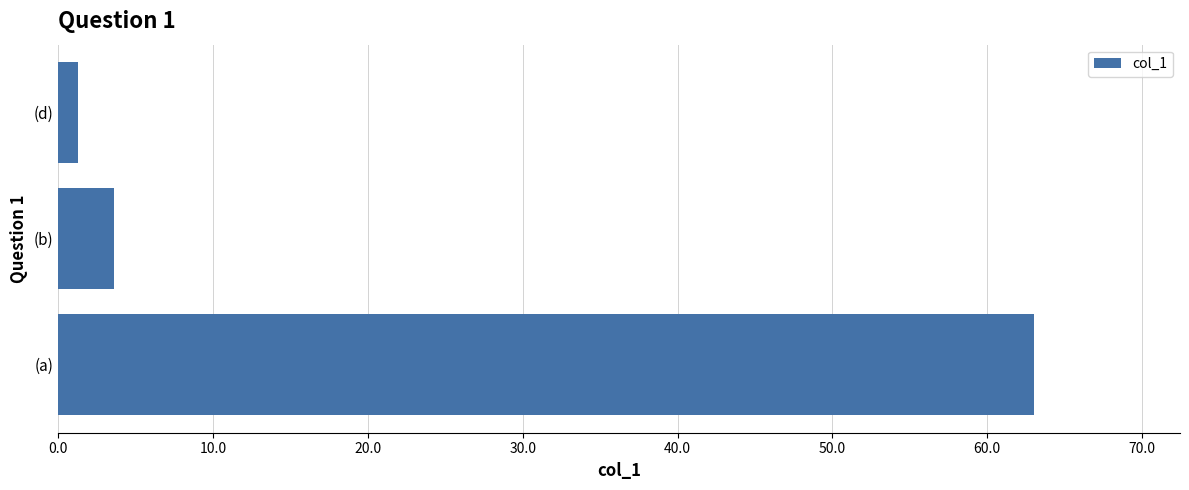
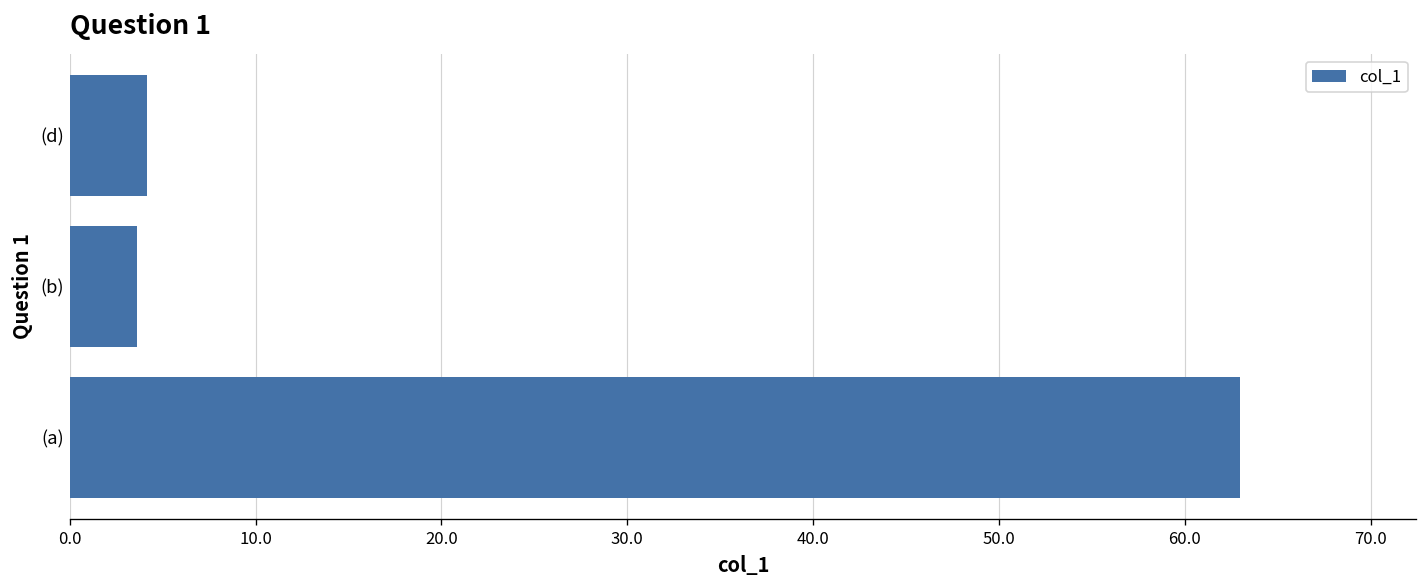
  {
-   "(d)": 1.3,
+   "(d)": 4.1,
    "(b)": 3.6,
    "(a)": 63.0
  }
